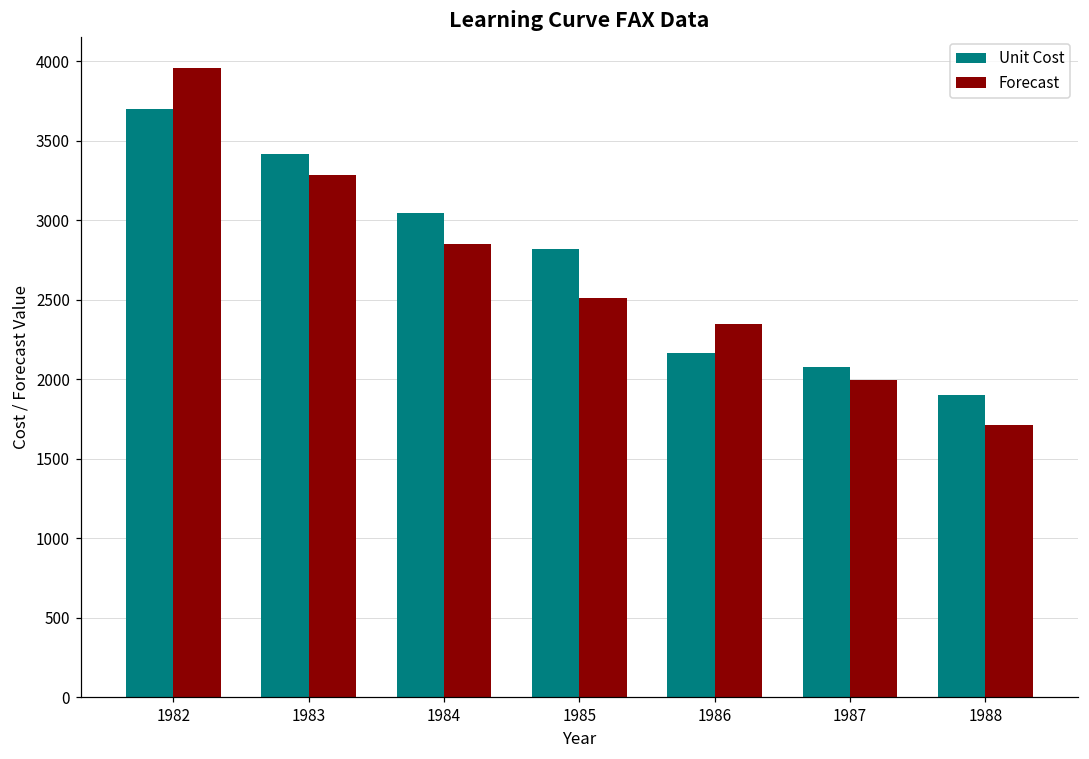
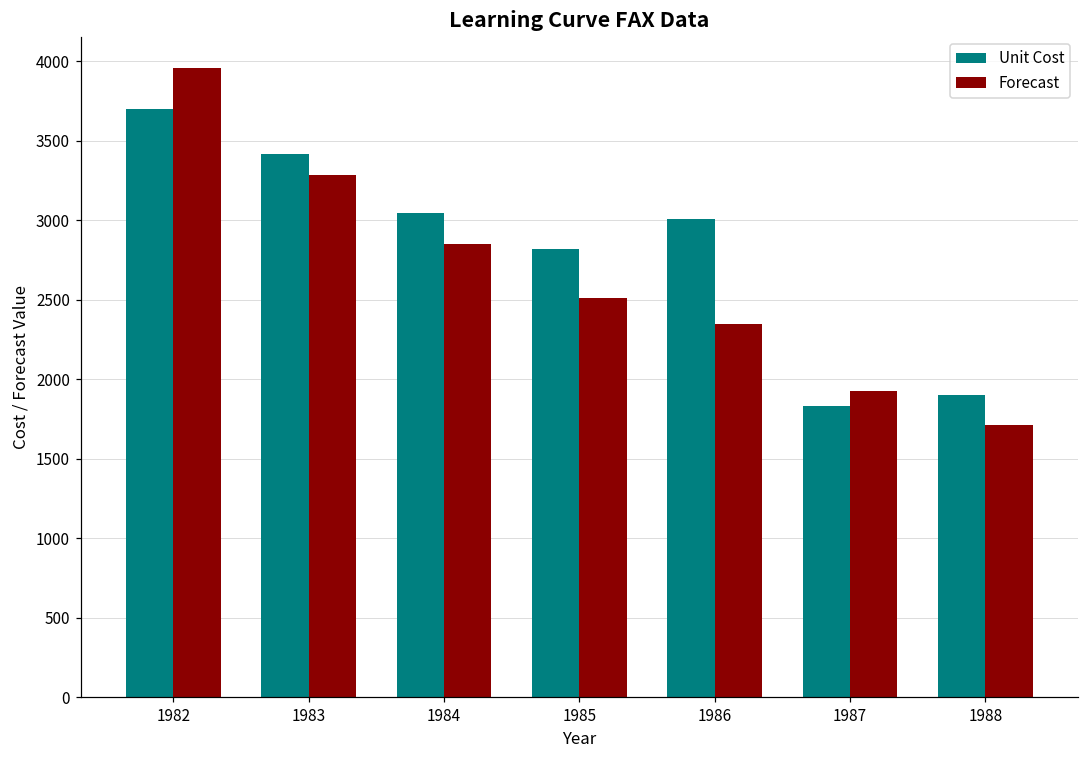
  {
    "Unit Cost": {
      "1982": 3700,
      "1983": 3420,
      "1984": 3040,
      "1985": 2820,
-     "1986": 2170,
-     "1987": 2080,
+     "1986": 3010,
+     "1987": 1830,
      "1988": 1900
    },
    "Forecast": {
      "1982": 3960,
      "1983": 3280,
      "1984": 2850,
      "1985": 2510,
      "1986": 2350,
-     "1987": 1990,
+     "1987": 1930,
      "1988": 1710
    }
  }
